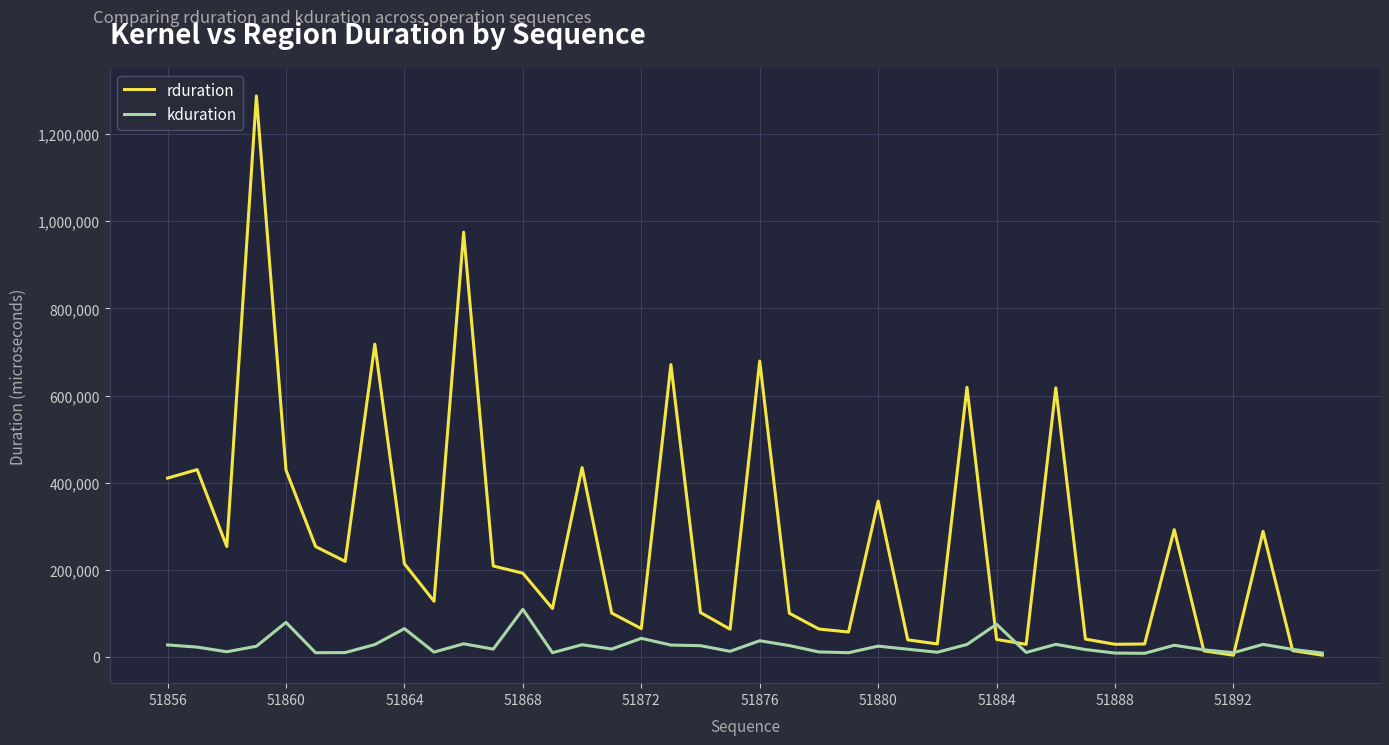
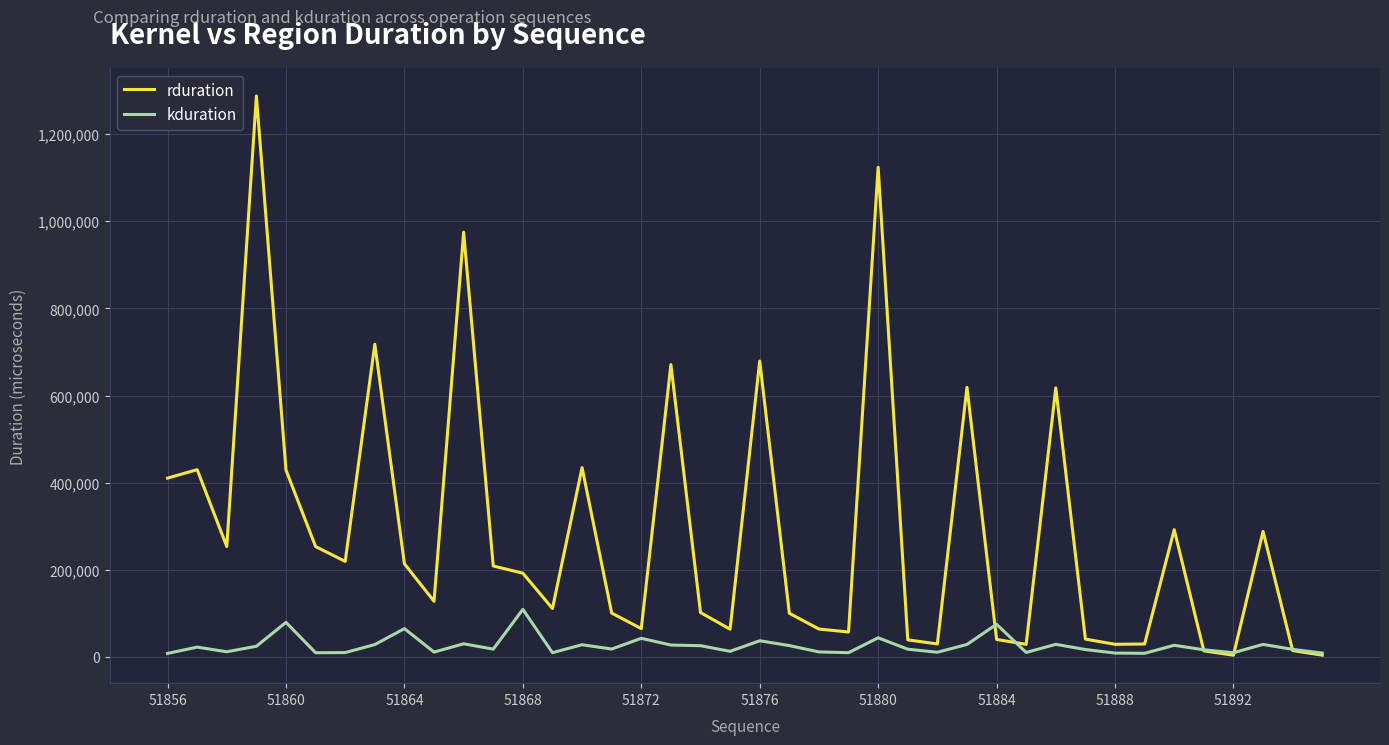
  {
    "rduration": {
      "51856": "410,000",
      "51860": "430,000",
      "51864": "210,000",
      "51868": "190,000",
      "51872": "60,000",
      "51876": "680,000",
-     "51880": "360,000",
+     "51880": "1,120,000",
      "51884": "40,000",
      "51888": "30,000"
    },
    "kduration": {
-     "51856": "30,000",
+     "51856": "10,000",
      "51860": "80,000",
      "51864": "60,000",
      "51868": "110,000",
      "51872": "40,000",
      "51876": "40,000",
-     "51880": "20,000",
+     "51880": "40,000",
      "51884": "70,000",
      "51888": "10,000"
    }
  }
